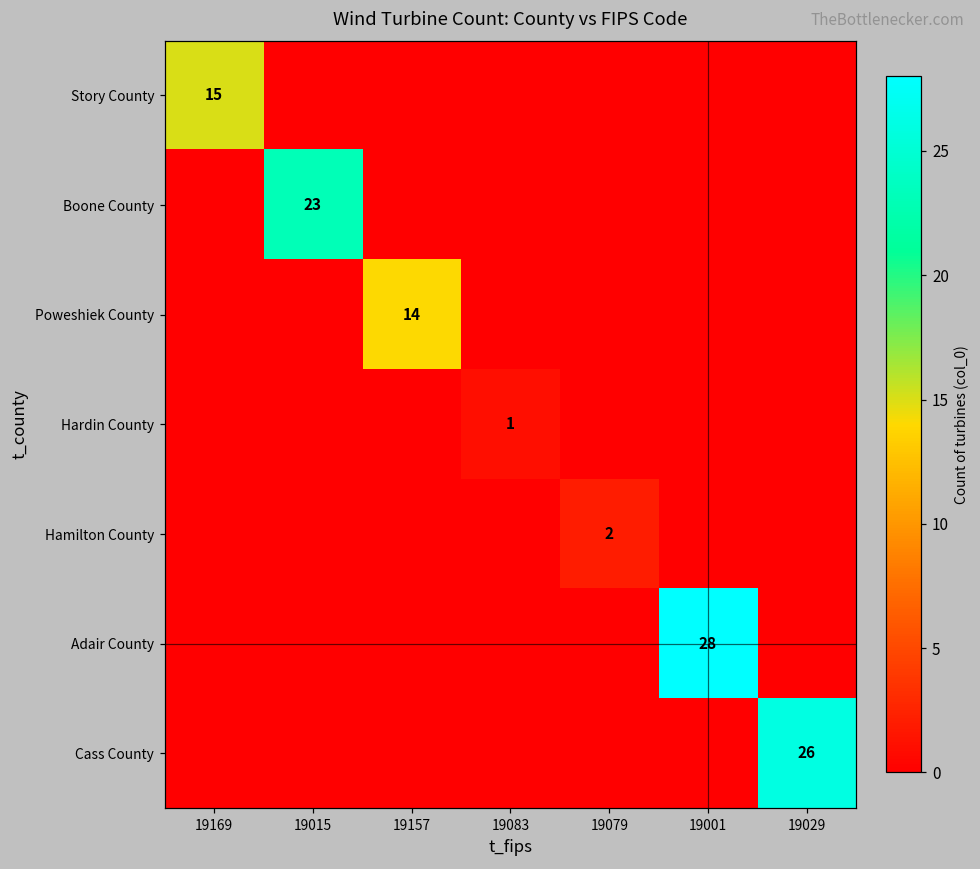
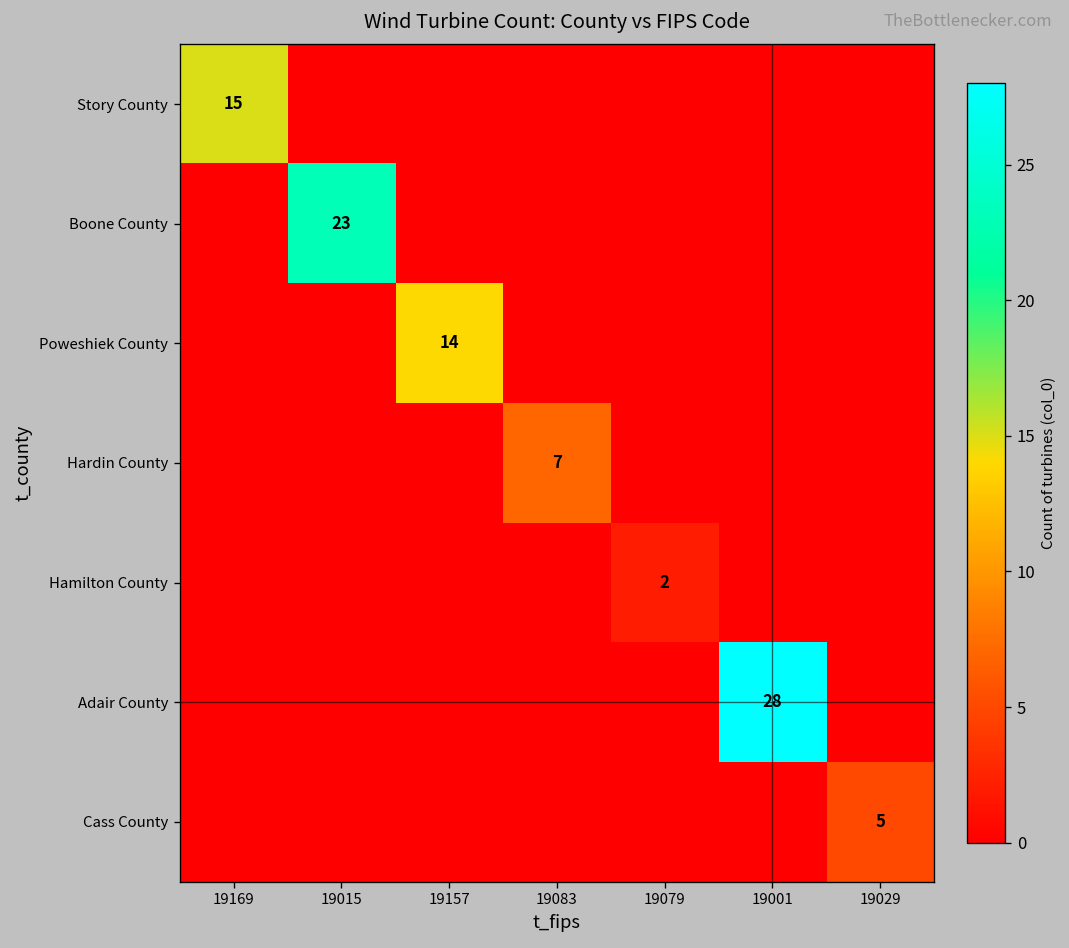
  {
    "Story County": {
      "19169": 15
    },
    "Boone County": {
      "19015": 23
    },
    "Poweshiek County": {
      "19157": 14
    },
    "Hardin County": {
-     "19083": 1
+     "19083": 7
    },
    "Hamilton County": {
      "19079": 2
    },
    "Adair County": {
      "19001": 28
    },
    "Cass County": {
-     "19029": 26
+     "19029": 5
    }
  }
